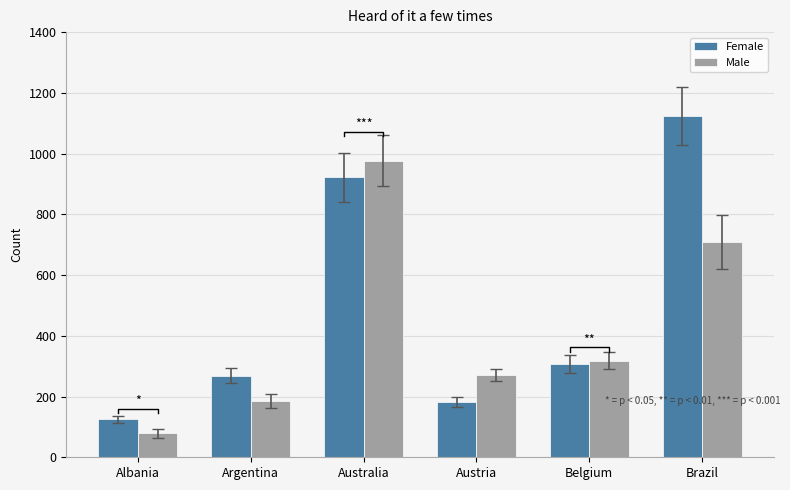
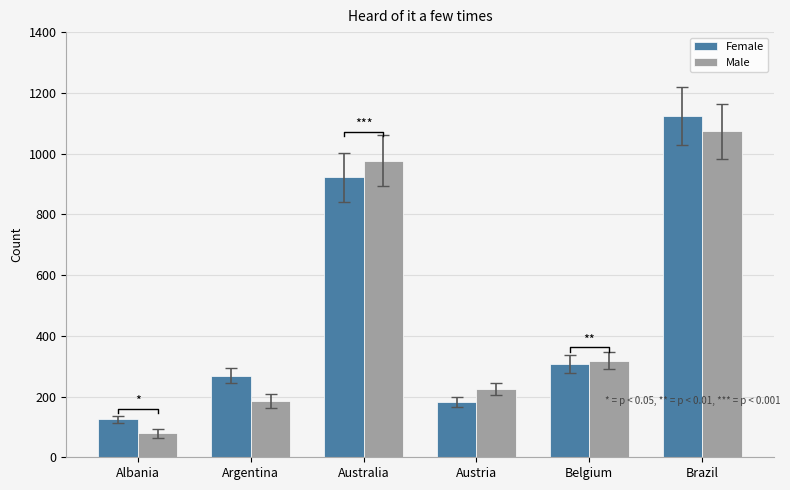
  {
    "Male": {
      "Albania": 80,
      "Argentina": 180,
      "Australia": 980,
-     "Austria": 270,
+     "Austria": 230,
      "Belgium": 320,
-     "Brazil": 710
+     "Brazil": 1070
    }
  }
